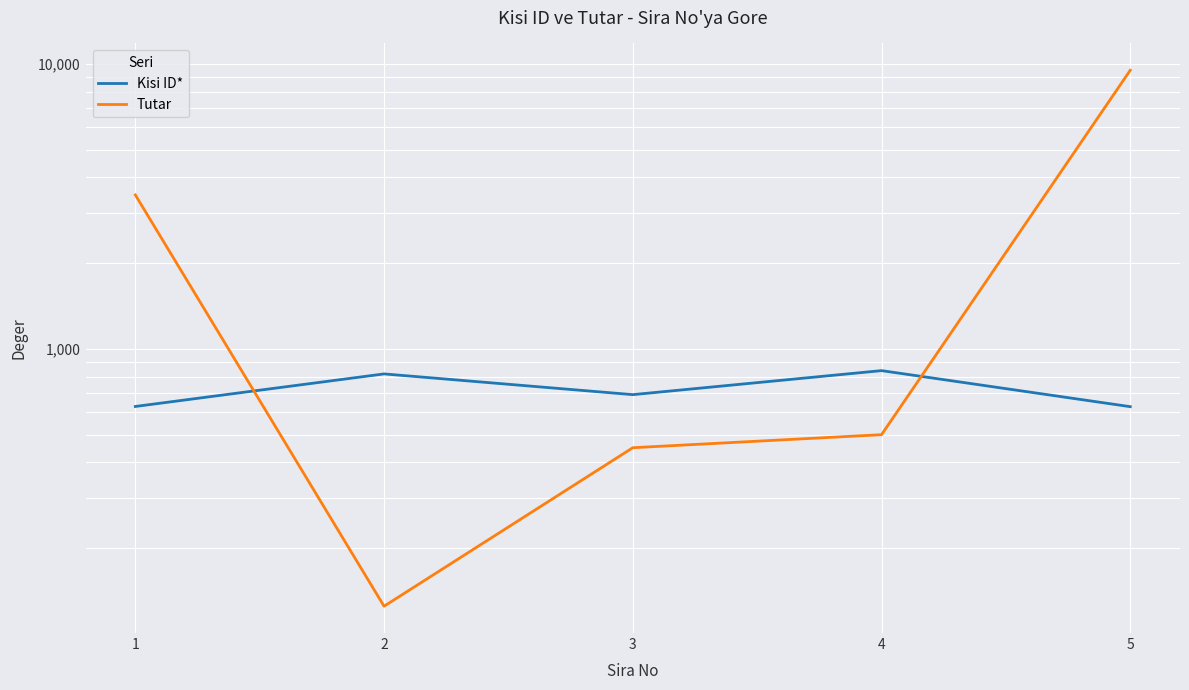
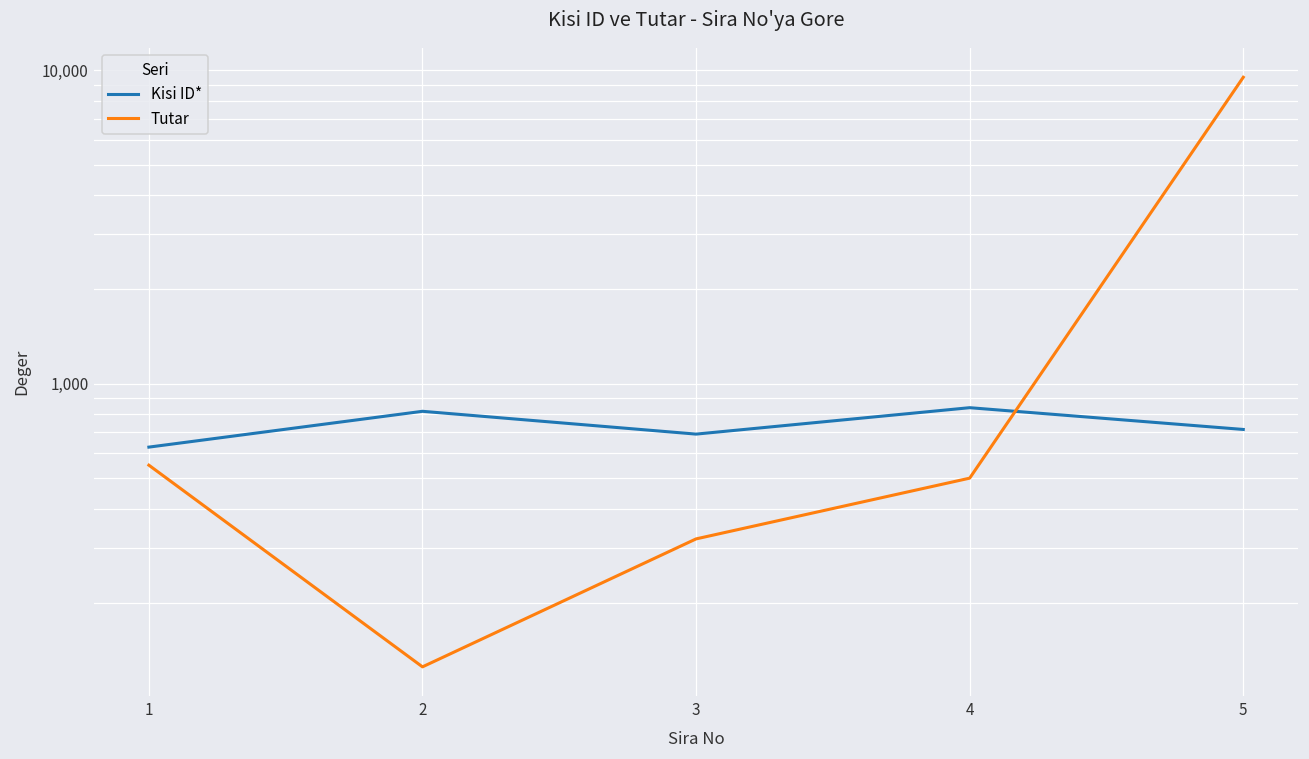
  {
    "Kisi ID*": {
      "1": "630",
      "2": "820",
      "3": "690",
      "4": "840",
-     "5": "630"
+     "5": "720"
    },
    "Tutar": {
-     "1": "3,500",
+     "1": "550",
      "2": "130",
-     "3": "450",
+     "3": "320",
      "4": "500",
      "5": "9,500"
    }
  }
